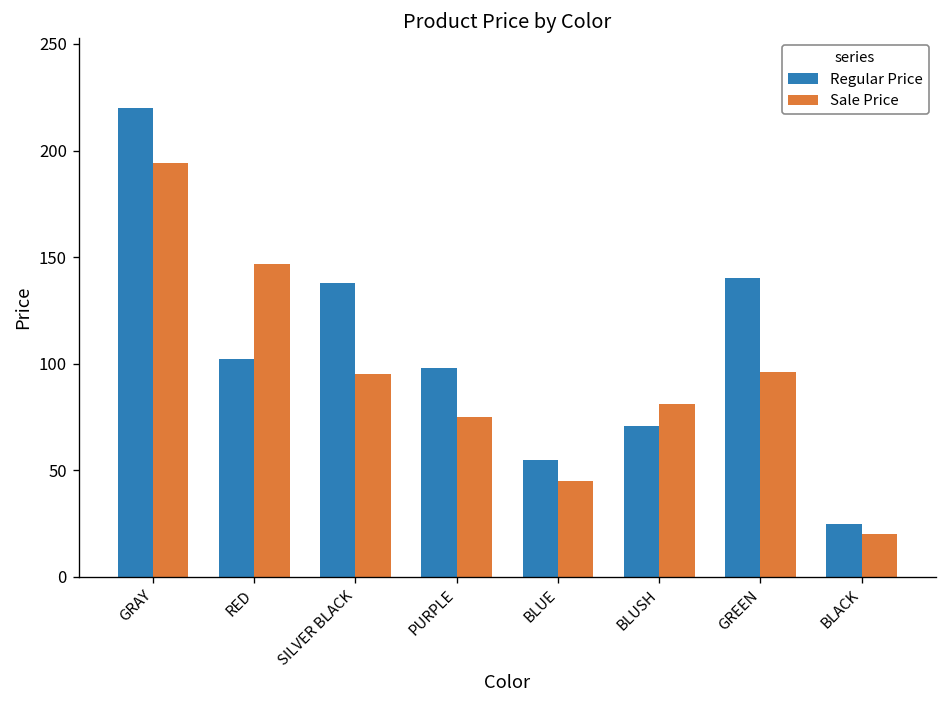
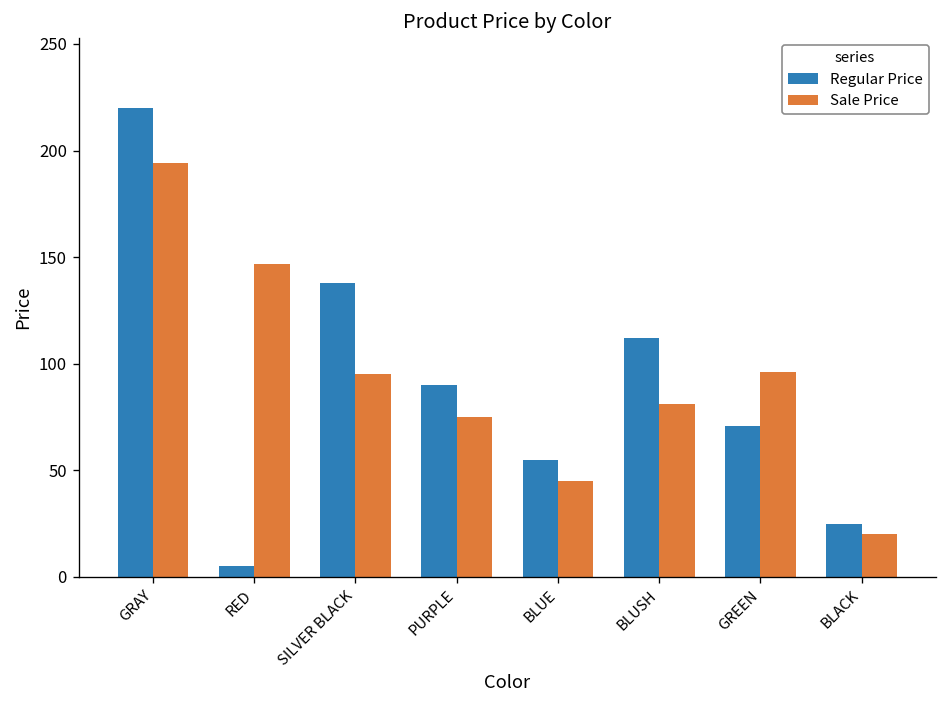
  {
    "Regular Price": {
      "GRAY": 220,
-     "RED": 102,
+     "RED": 5,
      "SILVER BLACK": 138,
-     "PURPLE": 98,
+     "PURPLE": 90,
      "BLUE": 55,
-     "BLUSH": 71,
-     "GREEN": 140,
+     "BLUSH": 112,
+     "GREEN": 71,
      "BLACK": 25
    },
    "Sale Price": {
      "GRAY": 194,
      "RED": 147,
      "SILVER BLACK": 95,
      "PURPLE": 75,
      "BLUE": 45,
      "BLUSH": 81,
      "GREEN": 96,
      "BLACK": 20
    }
  }
